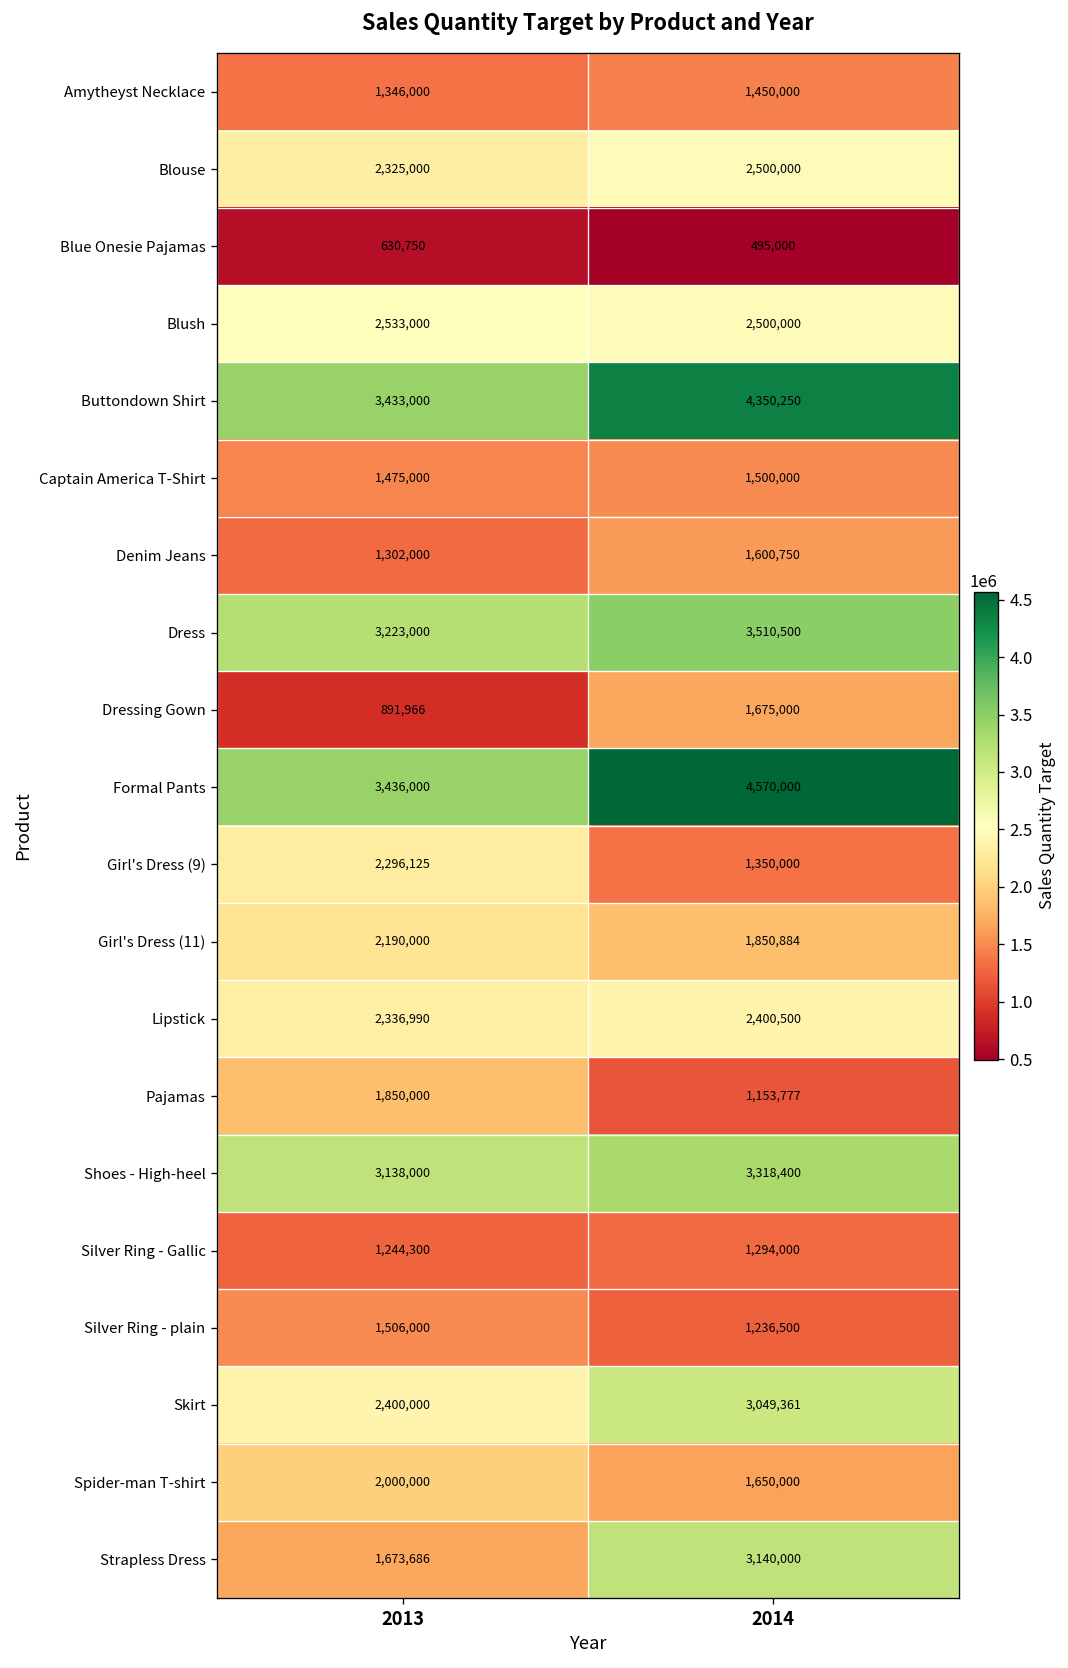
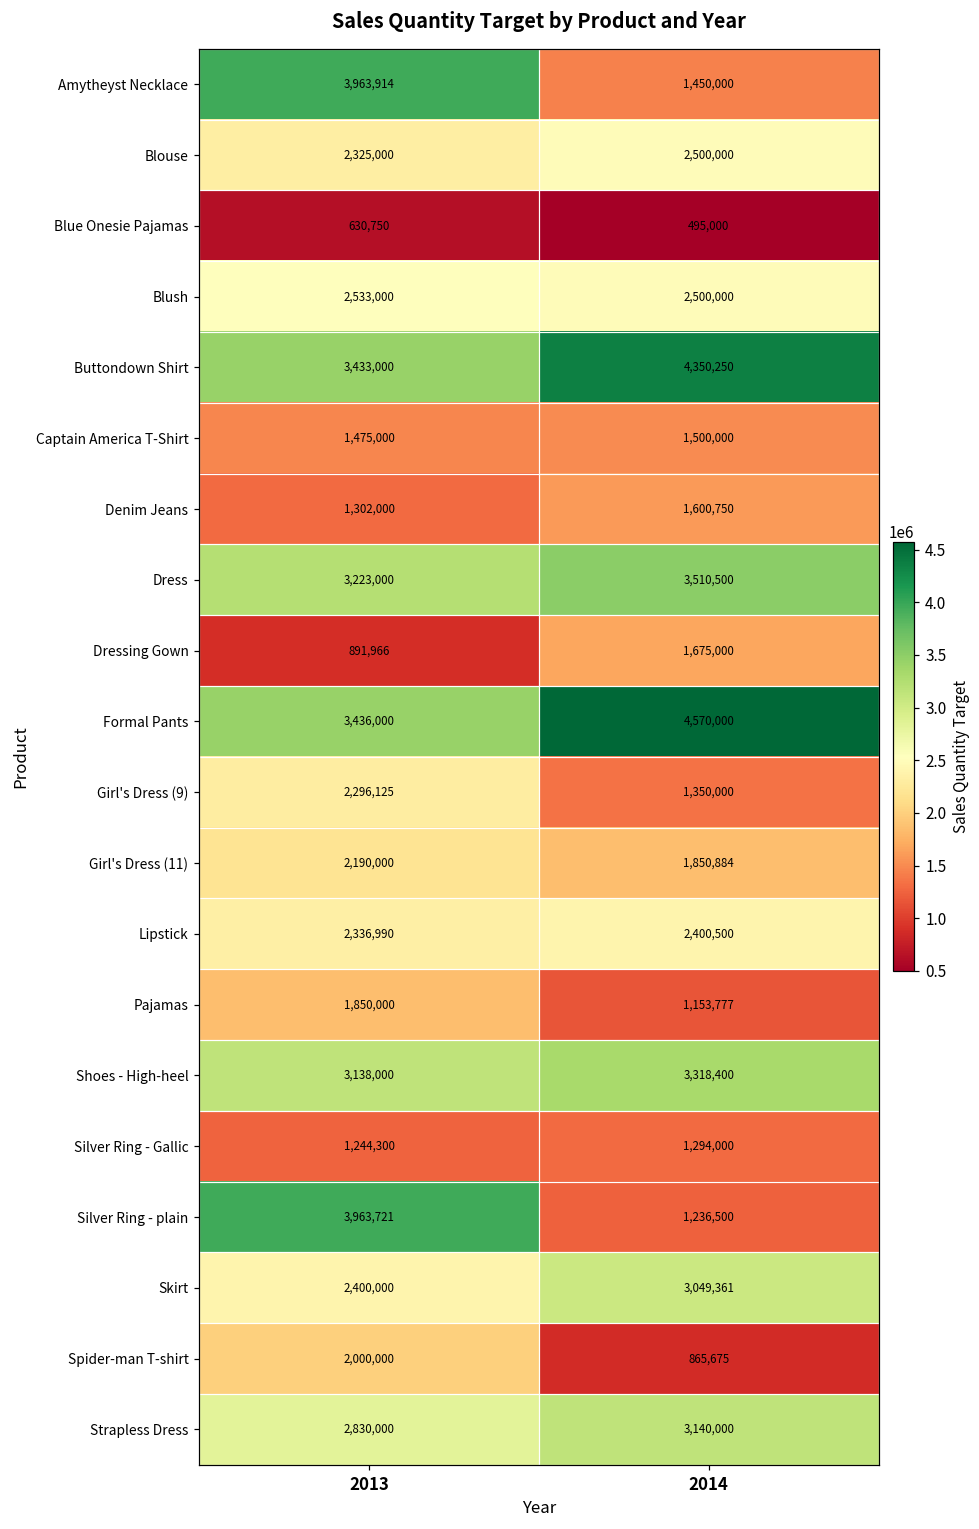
  {
    "Amytheyst Necklace": {
-     "2013": "1,346,000",
+     "2013": "3,963,914",
      "2014": "1,450,000"
    },
    "Blouse": {
      "2013": "2,325,000",
      "2014": "2,500,000"
    },
    "Blue Onesie Pajamas": {
      "2013": "630,750",
      "2014": "495,000"
    },
    "Blush": {
      "2013": "2,533,000",
      "2014": "2,500,000"
    },
    "Buttondown Shirt": {
      "2013": "3,433,000",
      "2014": "4,350,250"
    },
    "Captain America T-Shirt": {
      "2013": "1,475,000",
      "2014": "1,500,000"
    },
    "Denim Jeans": {
      "2013": "1,302,000",
      "2014": "1,600,750"
    },
    "Dress": {
      "2013": "3,223,000",
      "2014": "3,510,500"
    },
    "Dressing Gown": {
      "2013": "891,966",
      "2014": "1,675,000"
    },
    "Formal Pants": {
      "2013": "3,436,000",
      "2014": "4,570,000"
    },
    "Girl's Dress (9)": {
      "2013": "2,296,125",
      "2014": "1,350,000"
    },
    "Girl's Dress (11)": {
      "2013": "2,190,000",
      "2014": "1,850,884"
    },
    "Lipstick": {
      "2013": "2,336,990",
      "2014": "2,400,500"
    },
    "Pajamas": {
      "2013": "1,850,000",
      "2014": "1,153,777"
    },
    "Shoes - High-heel": {
      "2013": "3,138,000",
      "2014": "3,318,400"
    },
    "Silver Ring - Gallic": {
      "2013": "1,244,300",
      "2014": "1,294,000"
    },
    "Silver Ring - plain": {
-     "2013": "1,506,000",
+     "2013": "3,963,721",
      "2014": "1,236,500"
    },
    "Skirt": {
      "2013": "2,400,000",
      "2014": "3,049,361"
    },
    "Spider-man T-shirt": {
      "2013": "2,000,000",
-     "2014": "1,650,000"
+     "2014": "865,675"
    },
    "Strapless Dress": {
-     "2013": "1,673,686",
+     "2013": "2,830,000",
      "2014": "3,140,000"
    }
  }
